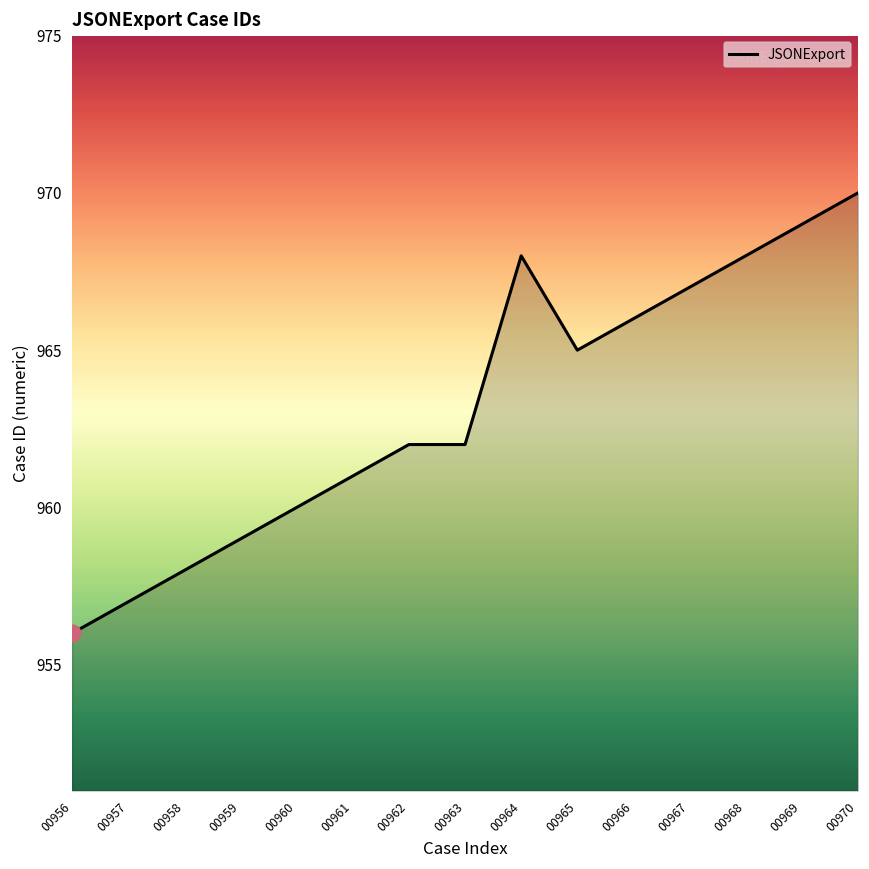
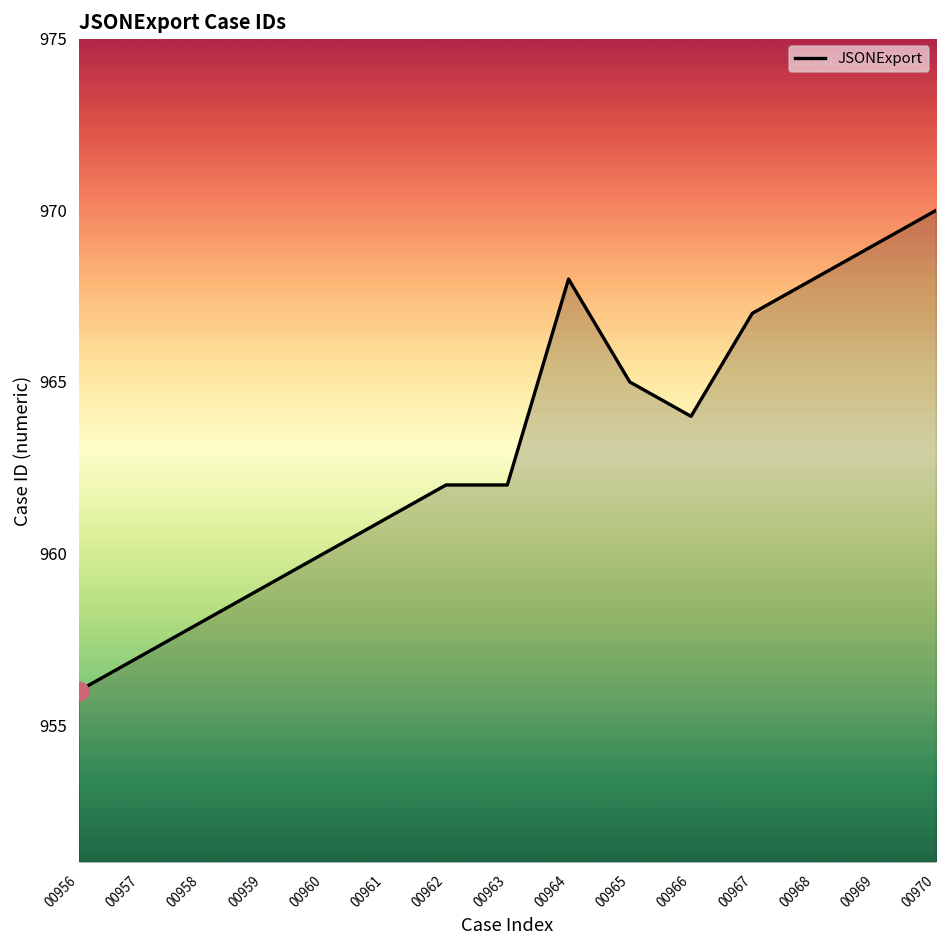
  {
    "JSONExport": {
      "00957": 957,
      "00958": 958,
      "00959": 959,
      "00960": 960,
      "00961": 961,
      "00962": 962,
      "00963": 962,
      "00964": 968,
      "00965": 965,
-     "00966": 966,
+     "00966": 964,
      "00967": 967,
      "00968": 968,
      "00969": 969,
      "00970": 970
    }
  }
